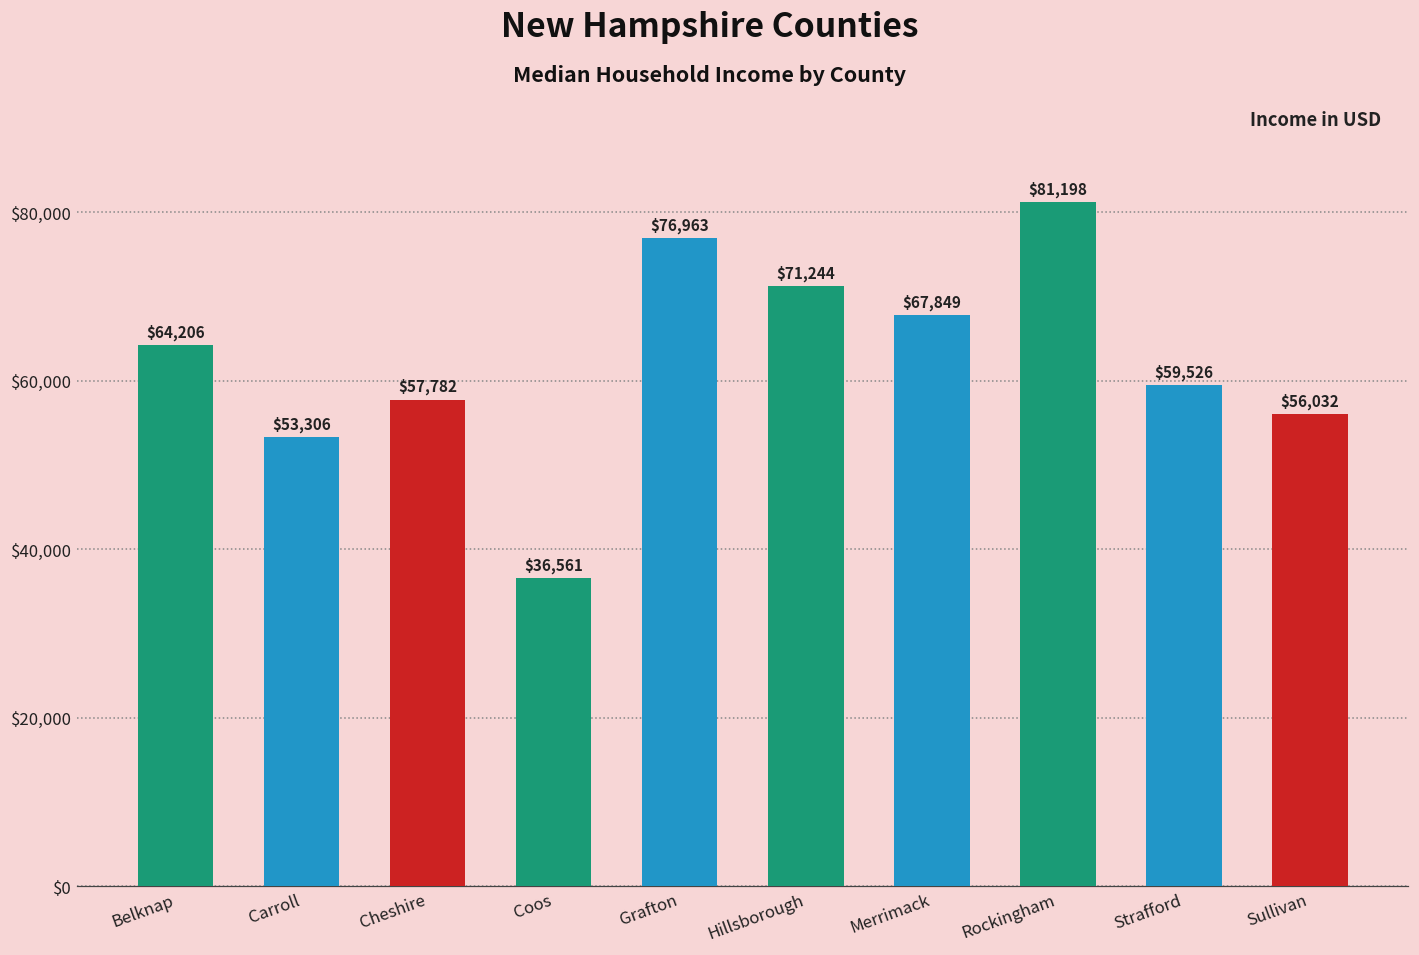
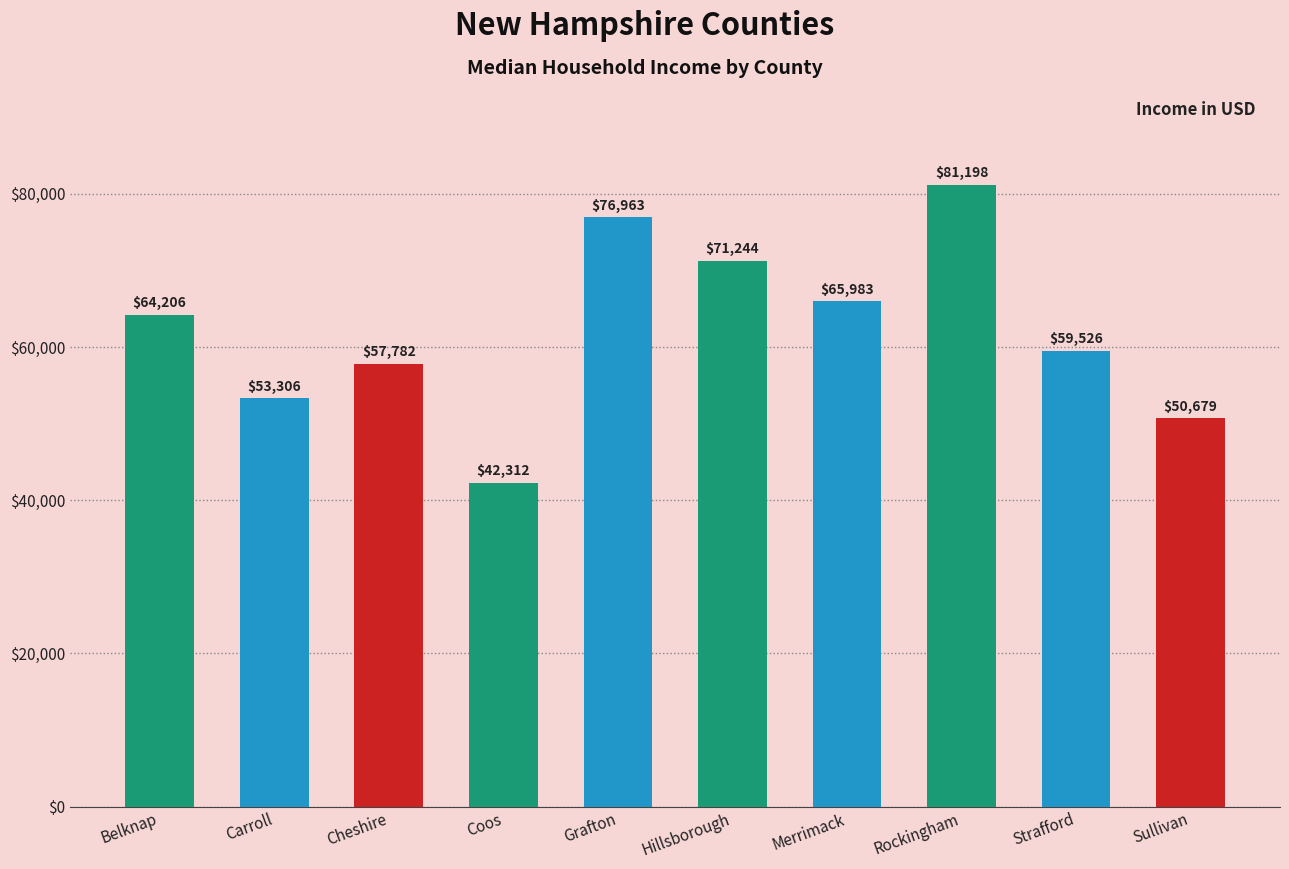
  {
    "Belknap": "$64,206",
    "Carroll": "$53,306",
    "Cheshire": "$57,782",
-   "Coos": "$36,561",
+   "Coos": "$42,312",
    "Grafton": "$76,963",
    "Hillsborough": "$71,244",
-   "Merrimack": "$67,849",
+   "Merrimack": "$65,983",
    "Rockingham": "$81,198",
    "Strafford": "$59,526",
-   "Sullivan": "$56,032"
+   "Sullivan": "$50,679"
  }
